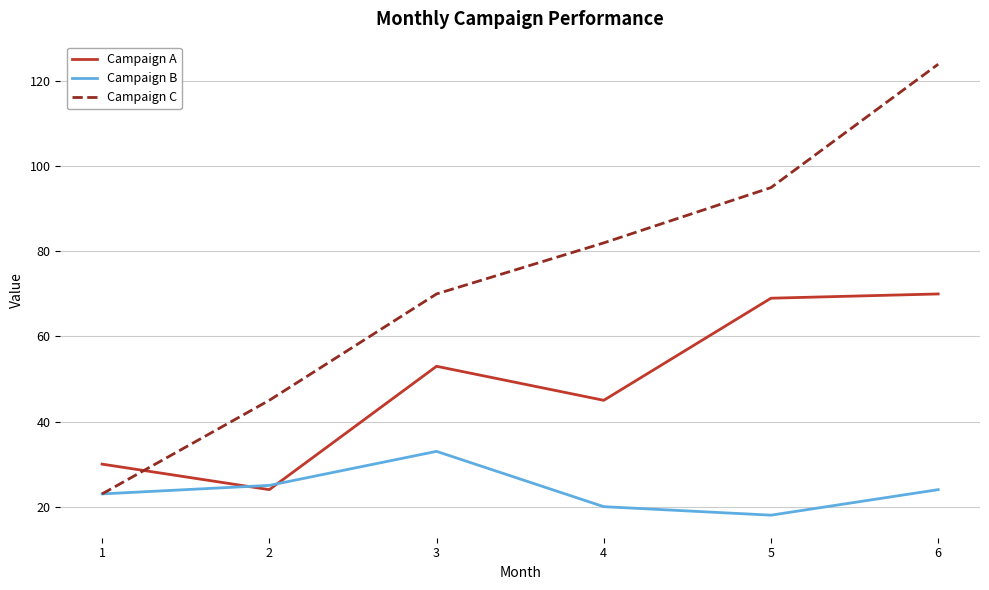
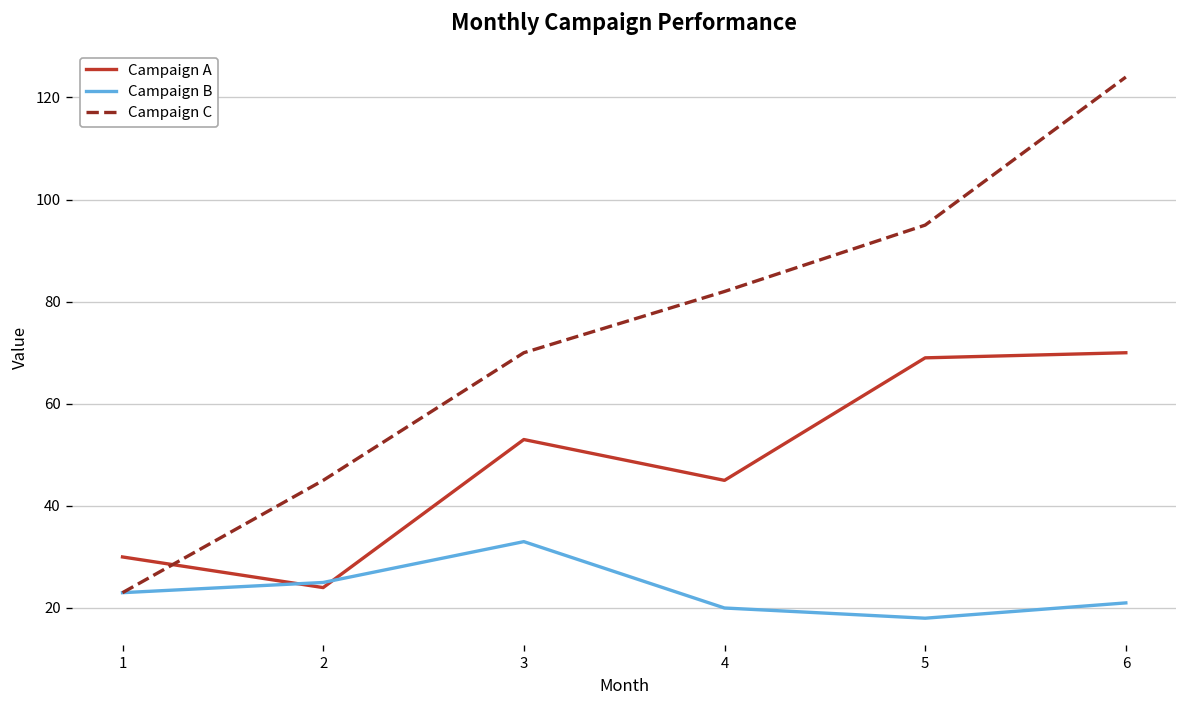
  {
    "Campaign B": {
      "2": 25,
      "3": 33,
      "4": 20,
      "5": 18,
-     "6": 24
+     "6": 21
    }
  }
